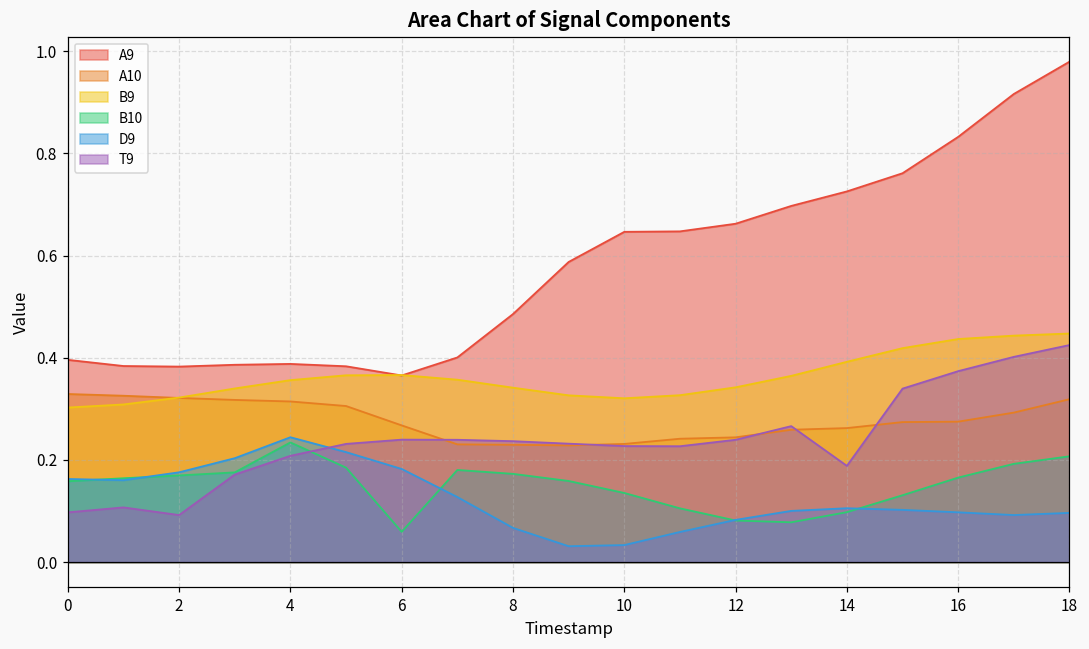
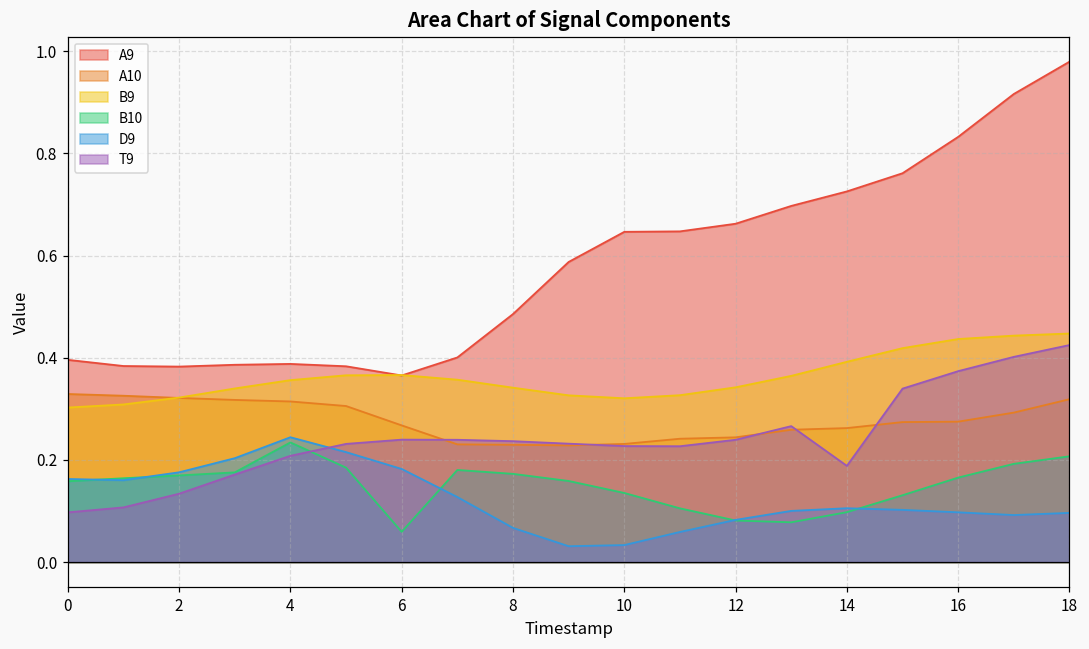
  {
    "B10": {
      "2": 0.17,
      "4": 0.23,
      "6": 0.06,
      "8": 0.17,
      "10": 0.14,
      "14": 0.10,
      "16": 0.17,
      "18": 0.21
    },
    "D9": {
      "2": 0.18,
      "4": 0.24,
      "6": 0.18,
      "8": 0.07,
      "10": 0.03,
      "14": 0.11,
      "16": 0.10,
      "18": 0.10
    },
    "T9": {
      "0": 0.10,
-     "2": 0.09,
+     "2": 0.13,
      "4": 0.21,
      "6": 0.24,
      "8": 0.24,
      "14": 0.19,
      "16": 0.37,
      "18": 0.42
    }
  }
